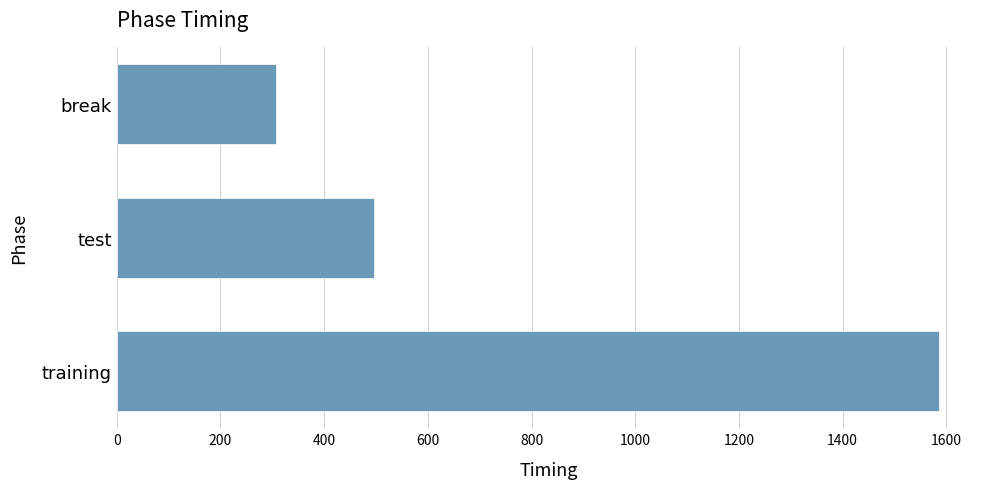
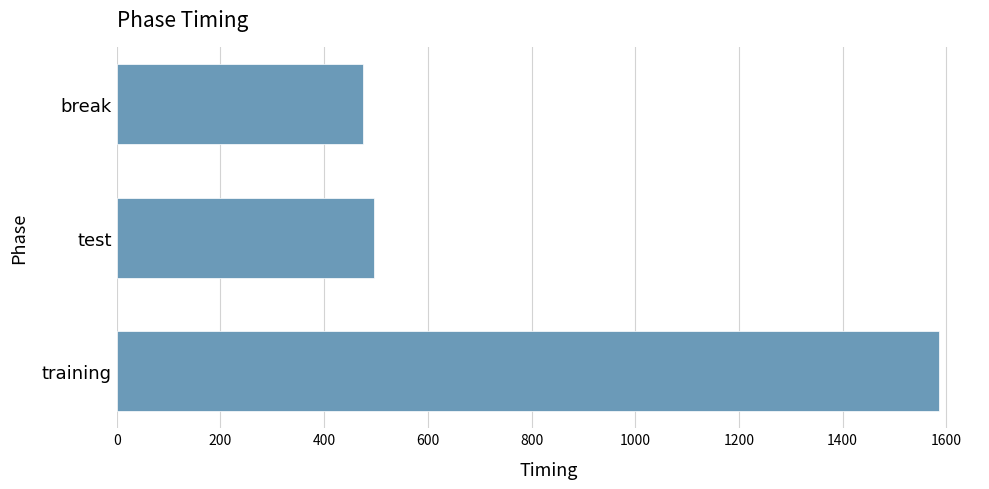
  {
-   "break": 310,
+   "break": 480,
    "test": 500,
    "training": 1590
  }
